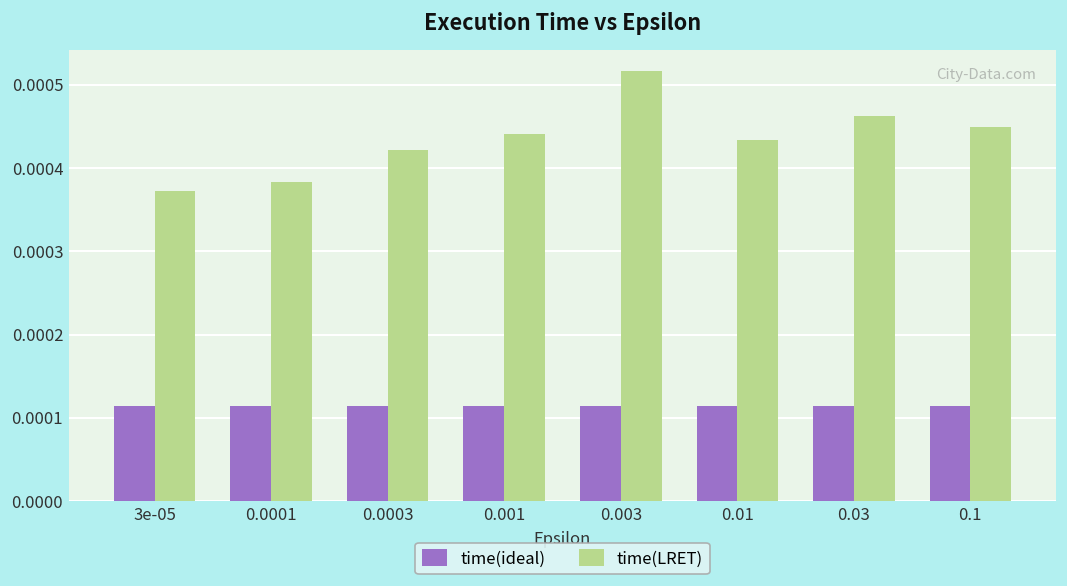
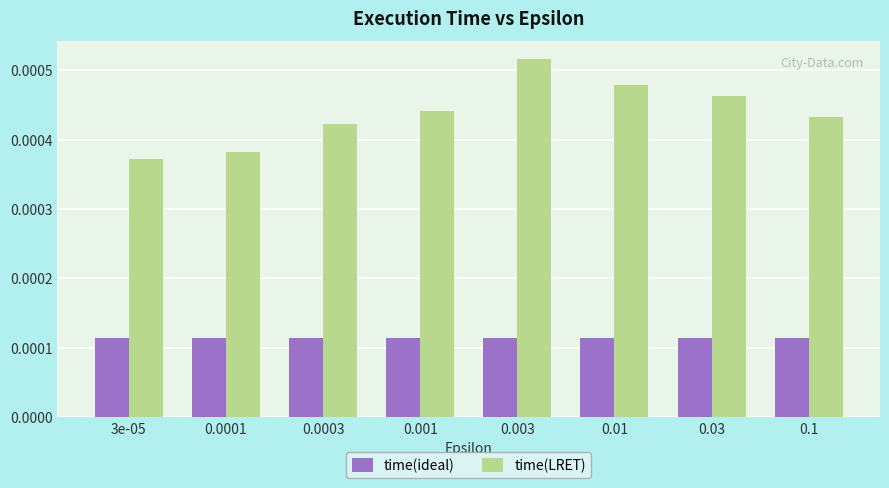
  {
    "time(ideal)": {
      "3e-05": 0.00011,
      "0.0001": 0.00011,
      "0.0003": 0.00011,
      "0.001": 0.00011,
      "0.003": 0.00011,
      "0.01": 0.00011,
      "0.03": 0.00011,
      "0.1": 0.00011
    },
    "time(LRET)": {
      "3e-05": 0.00037,
      "0.0001": 0.00038,
      "0.0003": 0.00042,
      "0.001": 0.00044,
      "0.003": 0.00052,
-     "0.01": 0.00043,
+     "0.01": 0.00048,
      "0.03": 0.00046,
-     "0.1": 0.00045
+     "0.1": 0.00043
    }
  }
